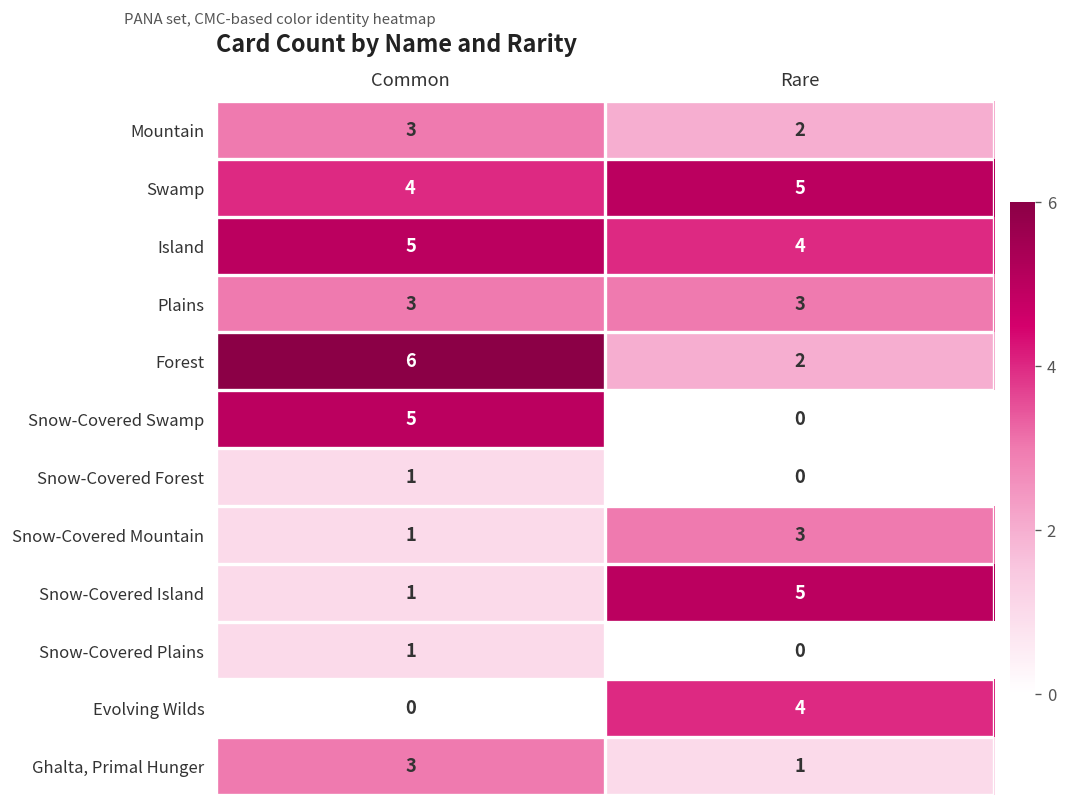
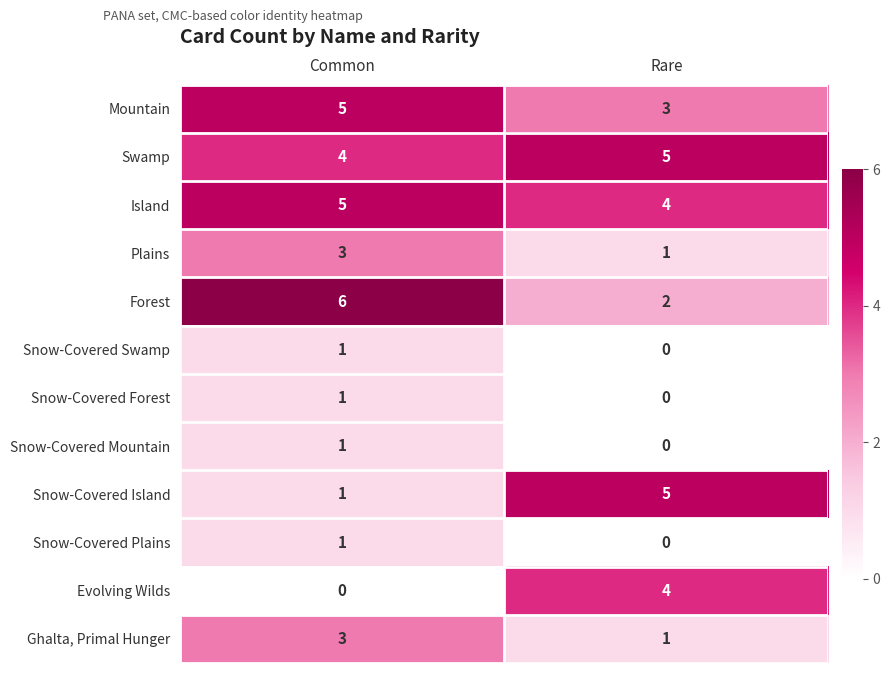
  {
    "Mountain": {
-     "Common": 3,
-     "Rare": 2
+     "Common": 5,
+     "Rare": 3
    },
    "Swamp": {
      "Common": 4,
      "Rare": 5
    },
    "Island": {
      "Common": 5,
      "Rare": 4
    },
    "Plains": {
      "Common": 3,
-     "Rare": 3
+     "Rare": 1
    },
    "Forest": {
      "Common": 6,
      "Rare": 2
    },
    "Snow-Covered Swamp": {
-     "Common": 5,
+     "Common": 1,
      "Rare": 0
    },
    "Snow-Covered Forest": {
      "Common": 1,
      "Rare": 0
    },
    "Snow-Covered Mountain": {
      "Common": 1,
-     "Rare": 3
+     "Rare": 0
    },
    "Snow-Covered Island": {
      "Common": 1,
      "Rare": 5
    },
    "Snow-Covered Plains": {
      "Common": 1,
      "Rare": 0
    },
    "Evolving Wilds": {
      "Common": 0,
      "Rare": 4
    },
    "Ghalta, Primal Hunger": {
      "Common": 3,
      "Rare": 1
    }
  }
